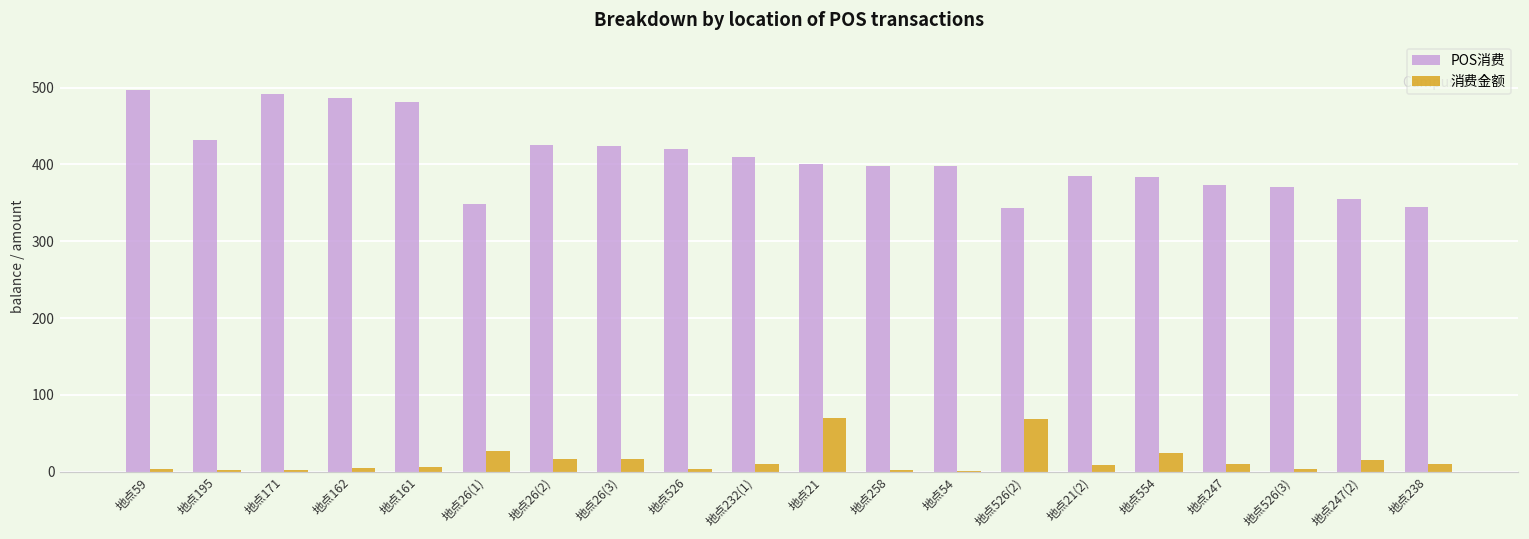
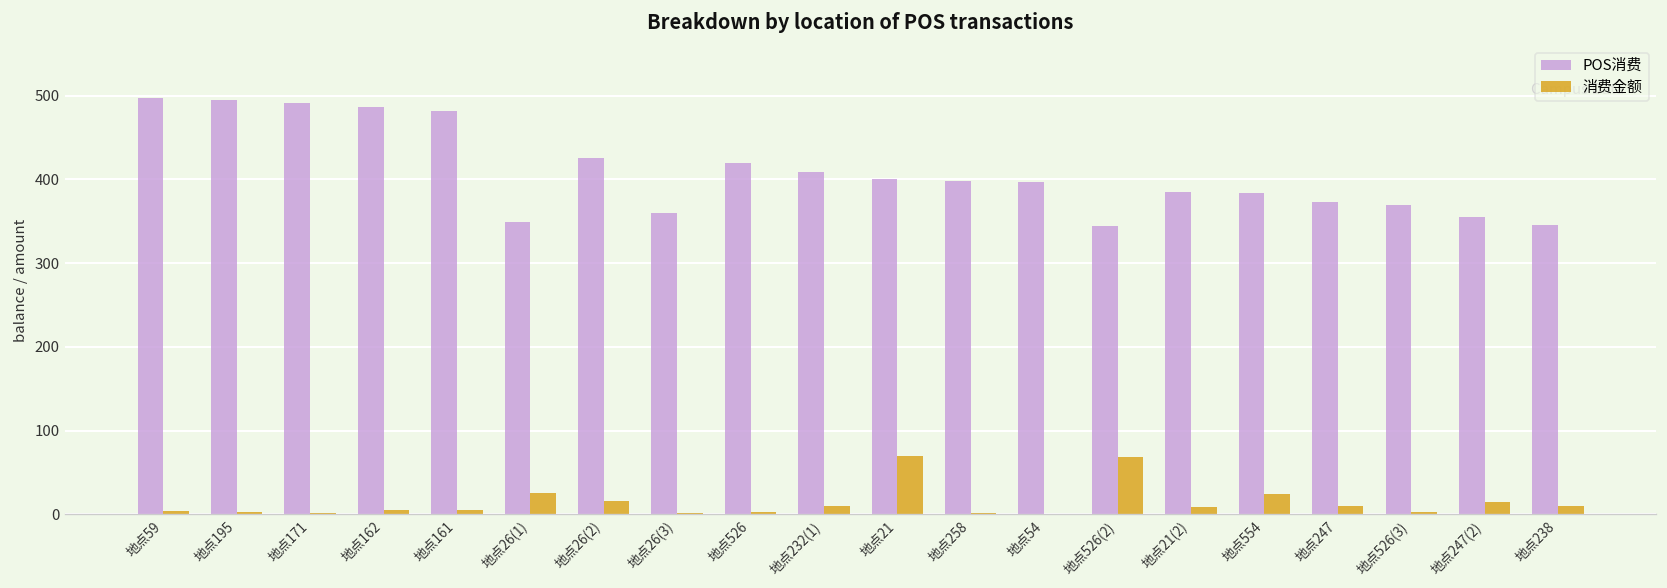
  {
    "POS消费": {
      "地点59": 500,
-     "地点195": 430,
+     "地点195": 490,
      "地点171": 490,
      "地点162": 490,
      "地点161": 480,
      "地点26(1)": 350,
      "地点26(2)": 430,
-     "地点26(3)": 420,
+     "地点26(3)": 360,
      "地点526": 420,
      "地点232(1)": 410,
      "地点21": 400,
      "地点258": 400,
      "地点54": 400,
      "地点526(2)": 340,
      "地点21(2)": 380,
      "地点554": 380,
      "地点247": 370,
      "地点526(3)": 370,
      "地点247(2)": 360,
      "地点238": 350
    },
    "消费金额": {
      "地点59": 0,
      "地点162": 10,
      "地点161": 10,
      "地点26(1)": 30,
      "地点26(2)": 20,
-     "地点26(3)": 20,
+     "地点26(3)": 0,
      "地点232(1)": 10,
      "地点21": 70,
      "地点526(2)": 70,
      "地点21(2)": 10,
      "地点554": 20,
      "地点247": 10,
      "地点247(2)": 20,
      "地点238": 10
    }
  }
